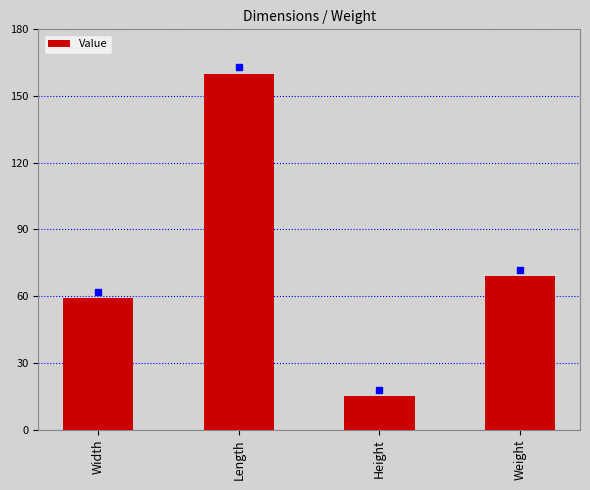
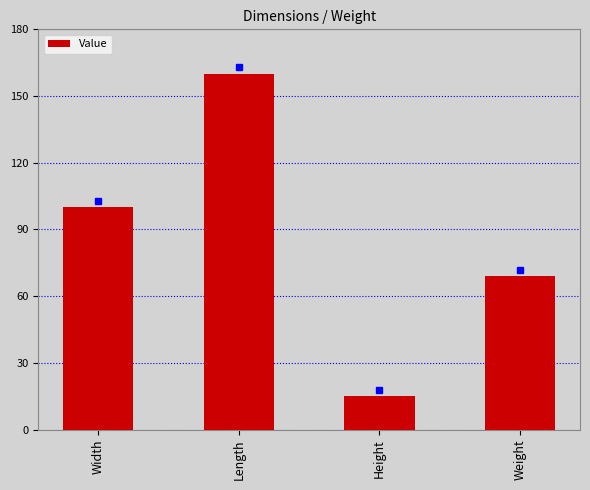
  {
    "Value": {
-     "Width": 59,
+     "Width": 100,
      "Length": 160,
      "Height": 15,
      "Weight": 69
    }
  }
